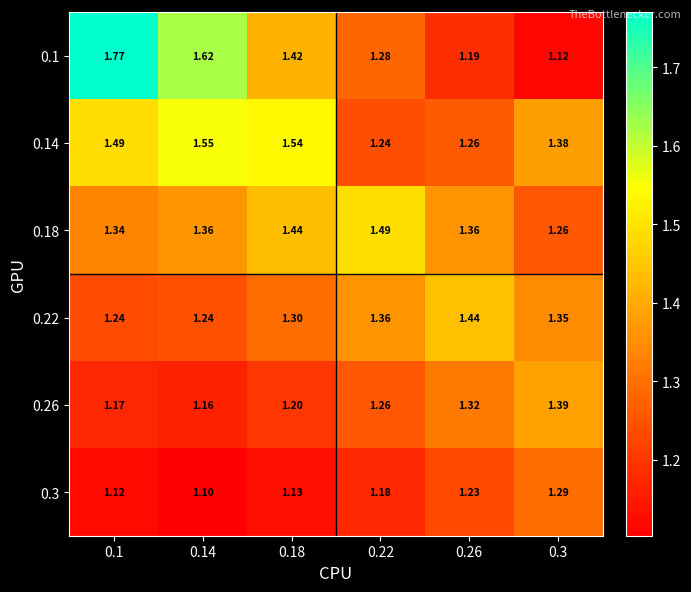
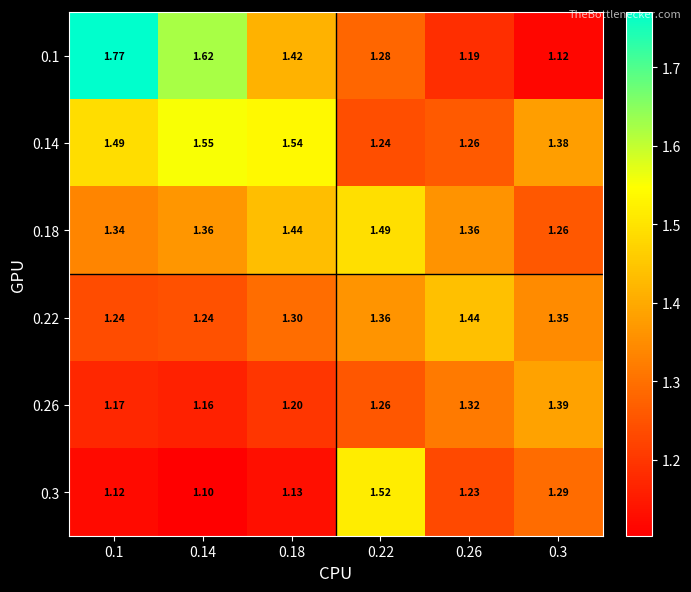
  {
    "0.1": {
      "0.1": 1.77,
      "0.14": 1.62,
      "0.18": 1.42,
      "0.22": 1.28,
      "0.26": 1.19,
      "0.3": 1.12
    },
    "0.14": {
      "0.1": 1.49,
      "0.14": 1.55,
      "0.18": 1.54,
      "0.22": 1.24,
      "0.26": 1.26,
      "0.3": 1.38
    },
    "0.18": {
      "0.1": 1.34,
      "0.14": 1.36,
      "0.18": 1.44,
      "0.22": 1.49,
      "0.26": 1.36,
      "0.3": 1.26
    },
    "0.22": {
      "0.1": 1.24,
      "0.14": 1.24,
      "0.18": 1.30,
      "0.22": 1.36,
      "0.26": 1.44,
      "0.3": 1.35
    },
    "0.26": {
      "0.1": 1.17,
      "0.14": 1.16,
      "0.18": 1.20,
      "0.22": 1.26,
      "0.26": 1.32,
      "0.3": 1.39
    },
    "0.3": {
      "0.1": 1.12,
      "0.14": 1.10,
      "0.18": 1.13,
-     "0.22": 1.18,
+     "0.22": 1.52,
      "0.26": 1.23,
      "0.3": 1.29
    }
  }
